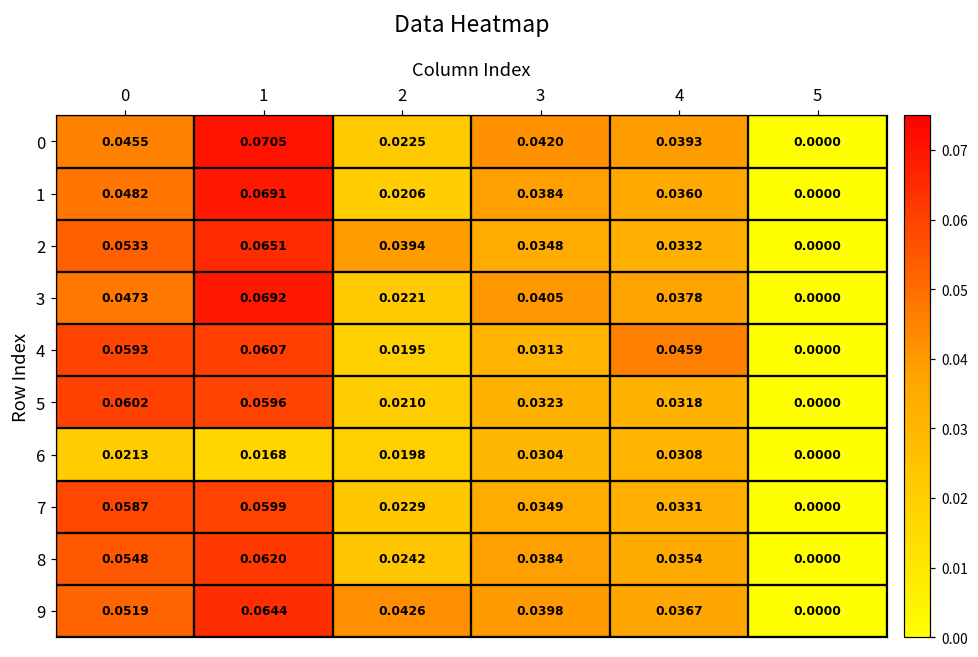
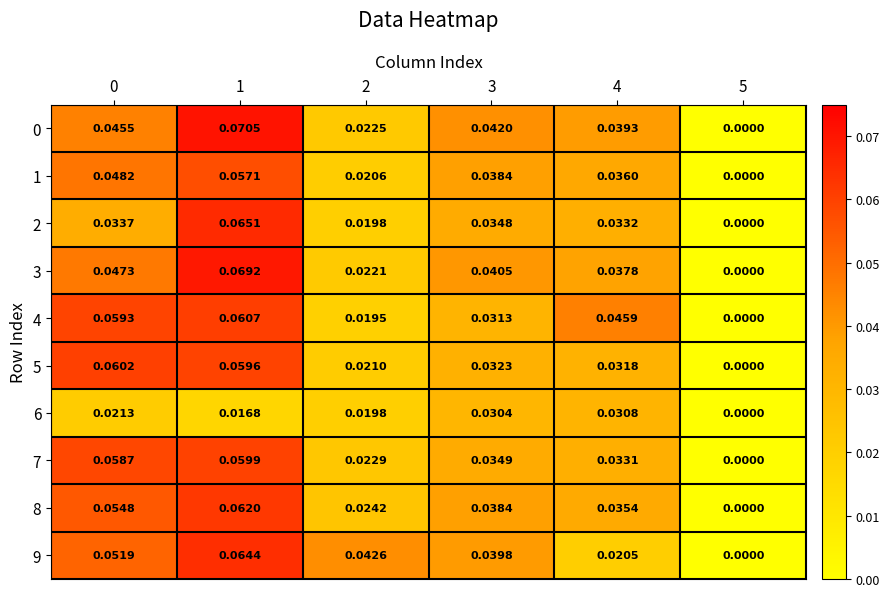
  {
    "0": {
      "0": 0.0455,
      "1": 0.0705,
      "2": 0.0225,
      "3": 0.0420,
      "4": 0.0393,
      "5": 0.0000
    },
    "1": {
      "0": 0.0482,
-     "1": 0.0691,
+     "1": 0.0571,
      "2": 0.0206,
      "3": 0.0384,
      "4": 0.0360,
      "5": 0.0000
    },
    "2": {
-     "0": 0.0533,
+     "0": 0.0337,
      "1": 0.0651,
-     "2": 0.0394,
+     "2": 0.0198,
      "3": 0.0348,
      "4": 0.0332,
      "5": 0.0000
    },
    "3": {
      "0": 0.0473,
      "1": 0.0692,
      "2": 0.0221,
      "3": 0.0405,
      "4": 0.0378,
      "5": 0.0000
    },
    "4": {
      "0": 0.0593,
      "1": 0.0607,
      "2": 0.0195,
      "3": 0.0313,
      "4": 0.0459,
      "5": 0.0000
    },
    "5": {
      "0": 0.0602,
      "1": 0.0596,
      "2": 0.0210,
      "3": 0.0323,
      "4": 0.0318,
      "5": 0.0000
    },
    "6": {
      "0": 0.0213,
      "1": 0.0168,
      "2": 0.0198,
      "3": 0.0304,
      "4": 0.0308,
      "5": 0.0000
    },
    "7": {
      "0": 0.0587,
      "1": 0.0599,
      "2": 0.0229,
      "3": 0.0349,
      "4": 0.0331,
      "5": 0.0000
    },
    "8": {
      "0": 0.0548,
      "1": 0.0620,
      "2": 0.0242,
      "3": 0.0384,
      "4": 0.0354,
      "5": 0.0000
    },
    "9": {
      "0": 0.0519,
      "1": 0.0644,
      "2": 0.0426,
      "3": 0.0398,
-     "4": 0.0367,
+     "4": 0.0205,
      "5": 0.0000
    }
  }
